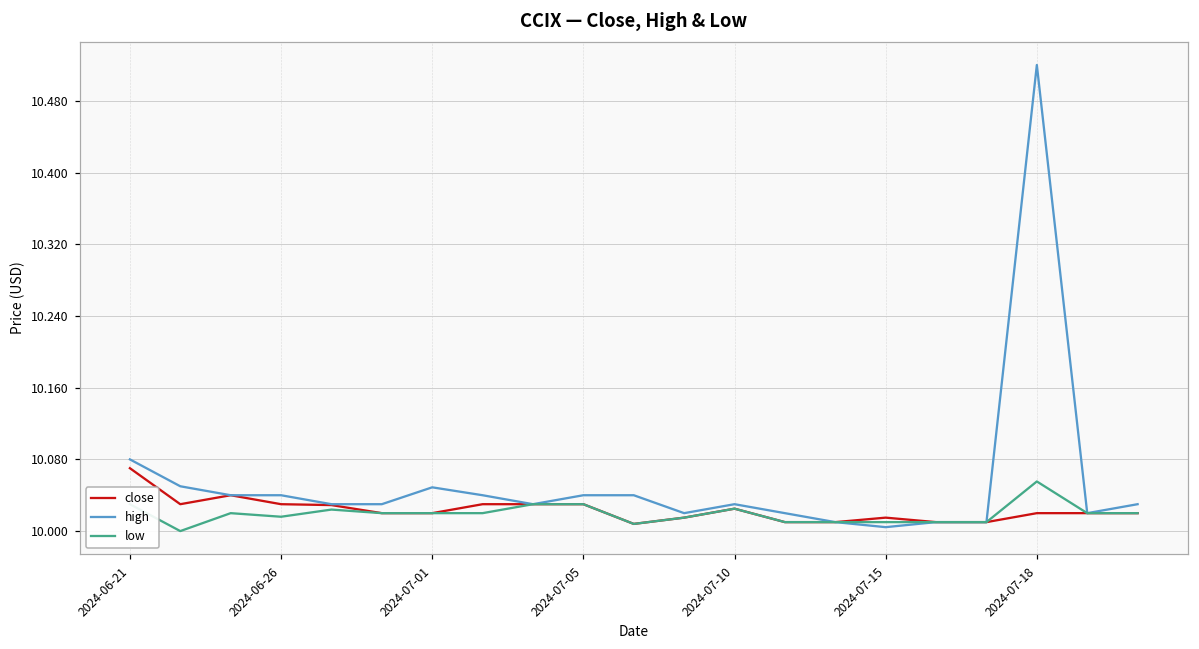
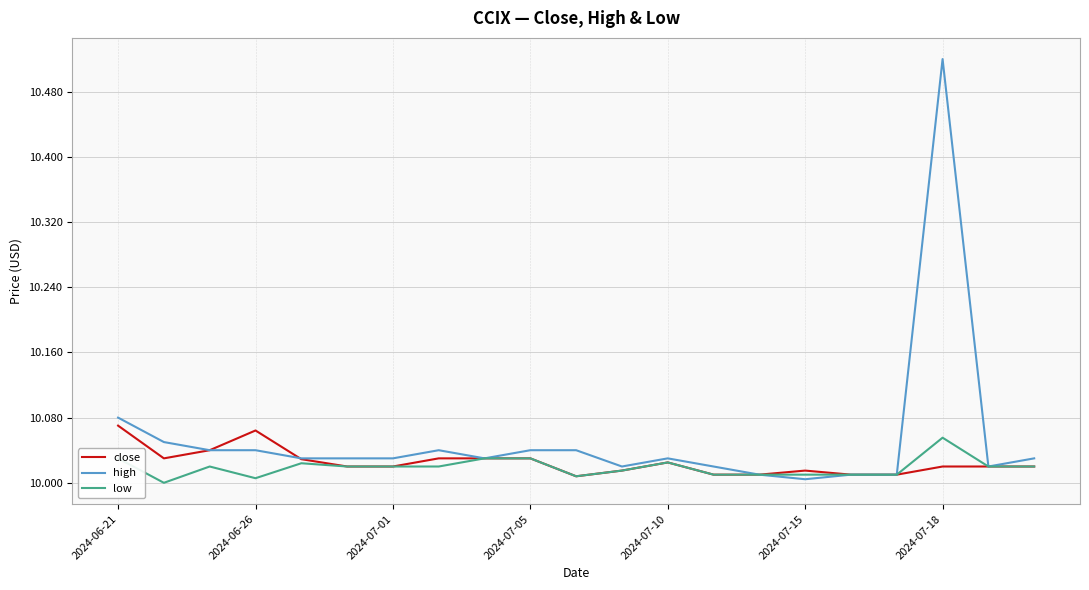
  {
    "close": {
      "2024-06-21": 10.07,
-     "2024-06-26": 10.03,
+     "2024-06-26": 10.06,
      "2024-07-15": 10.02,
      "2024-07-18": 10.02
    },
    "high": {
      "2024-06-21": 10.08,
      "2024-06-26": 10.04,
-     "2024-07-01": 10.05,
+     "2024-07-01": 10.03,
      "2024-07-05": 10.04,
      "2024-07-10": 10.03,
      "2024-07-15": 10.00,
      "2024-07-18": 10.52
    },
    "low": {
-     "2024-06-26": 10.02,
+     "2024-06-26": 10.01,
      "2024-07-15": 10.01,
      "2024-07-18": 10.06
    }
  }
